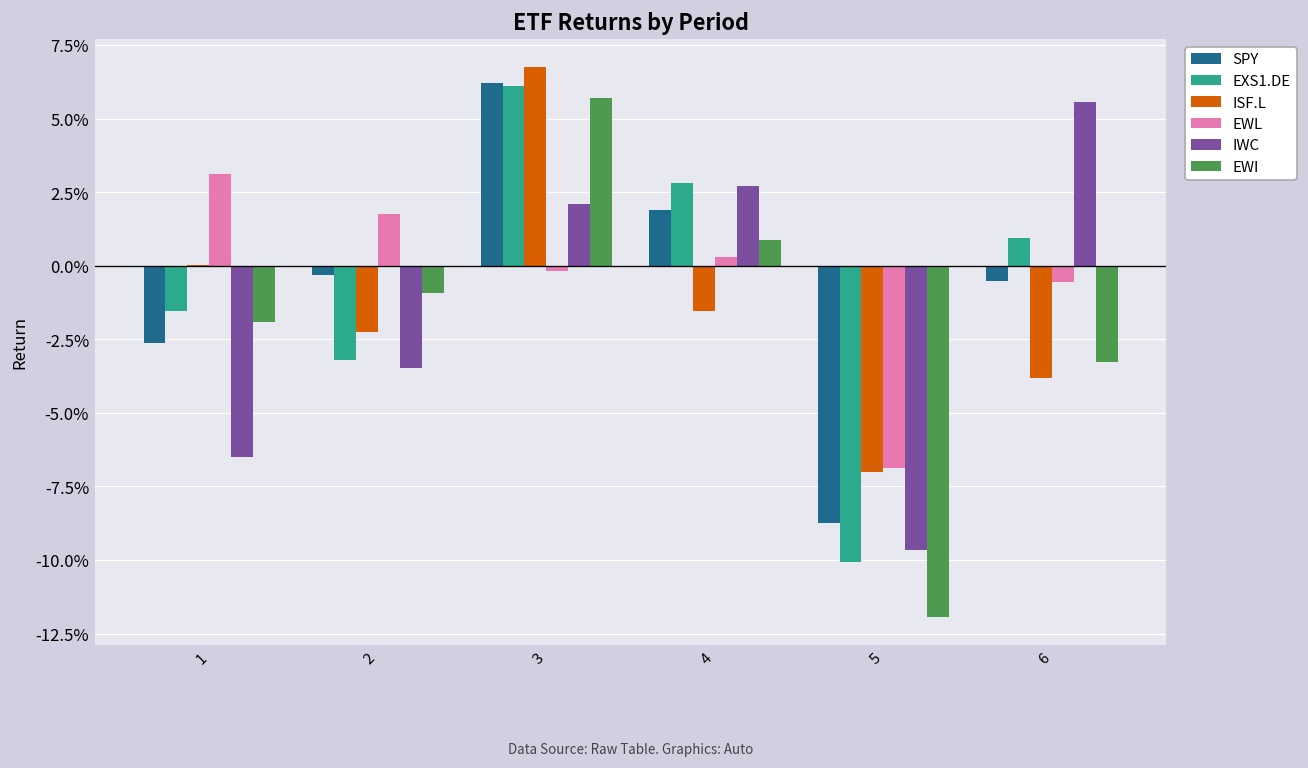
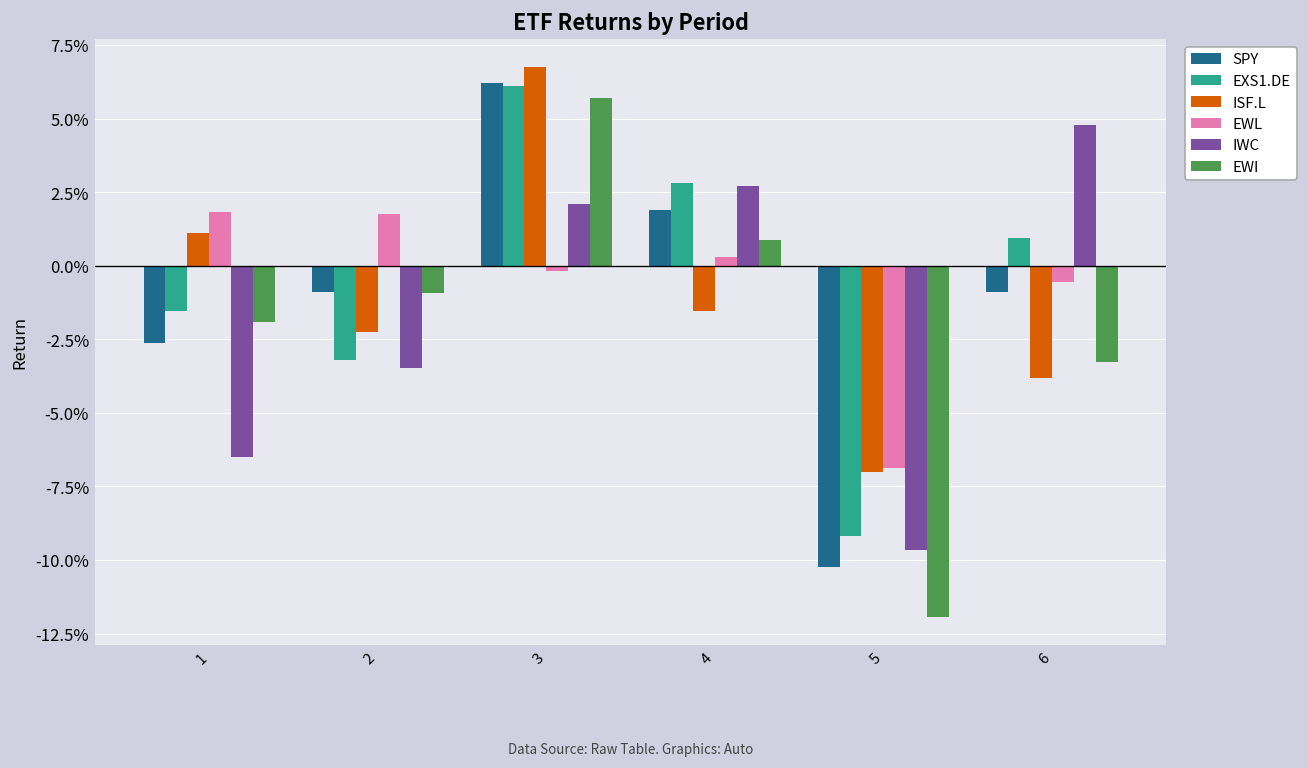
  {
    "SPY": {
      "1": "-2.6%",
-     "2": "-0.3%",
+     "2": "-0.9%",
      "3": "6.2%",
      "4": "1.9%",
-     "5": "-8.7%",
-     "6": "-0.5%"
+     "5": "-10.2%",
+     "6": "-0.9%"
    },
    "EXS1.DE": {
      "1": "-1.5%",
      "2": "-3.2%",
      "3": "6.1%",
      "4": "2.8%",
-     "5": "-10.1%",
+     "5": "-9.2%",
      "6": "0.9%"
    },
    "ISF.L": {
-     "1": "0.0%",
+     "1": "1.1%",
      "2": "-2.3%",
      "3": "6.8%",
      "4": "-1.5%",
      "5": "-7.0%",
      "6": "-3.8%"
    },
    "EWL": {
-     "1": "3.1%",
+     "1": "1.8%",
      "2": "1.8%",
      "3": "-0.2%",
      "4": "0.3%",
      "5": "-6.9%",
      "6": "-0.5%"
    },
    "IWC": {
      "1": "-6.5%",
      "2": "-3.5%",
      "3": "2.1%",
      "4": "2.7%",
      "5": "-9.7%",
-     "6": "5.6%"
+     "6": "4.8%"
    },
    "EWI": {
      "1": "-1.9%",
      "2": "-0.9%",
      "3": "5.7%",
      "4": "0.9%",
      "5": "-11.9%",
      "6": "-3.3%"
    }
  }
